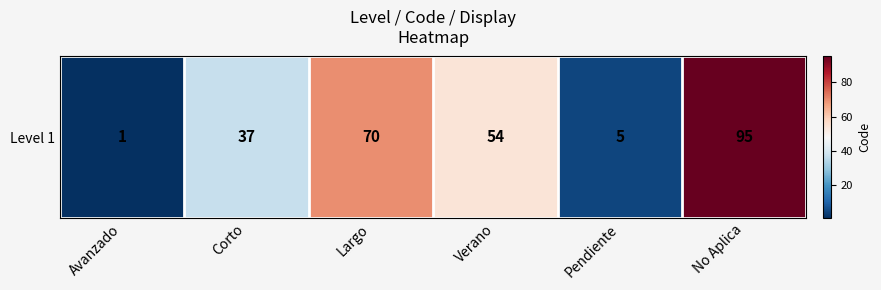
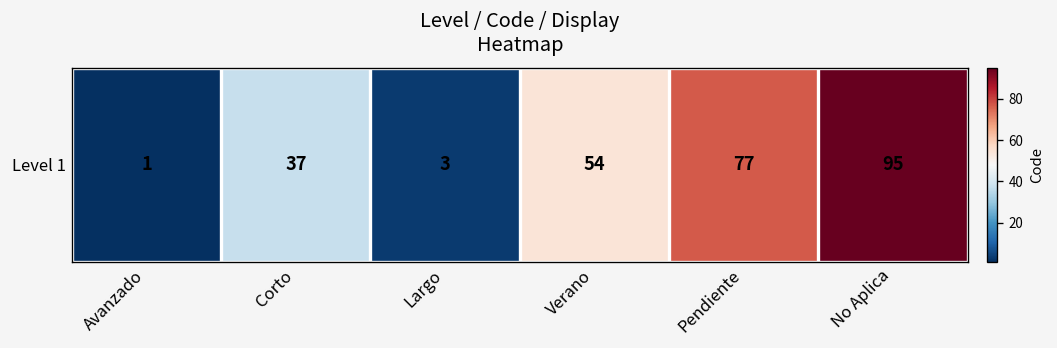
  {
    "Level 1": {
      "Avanzado": 1,
      "Corto": 37,
-     "Largo": 70,
+     "Largo": 3,
      "Verano": 54,
-     "Pendiente": 5,
+     "Pendiente": 77,
      "No Aplica": 95
    }
  }
